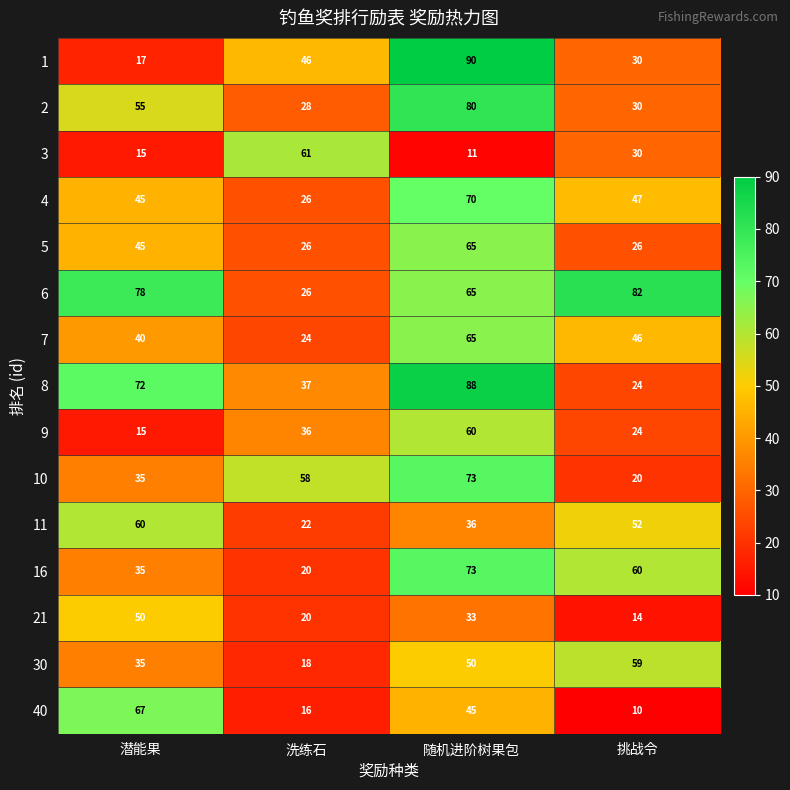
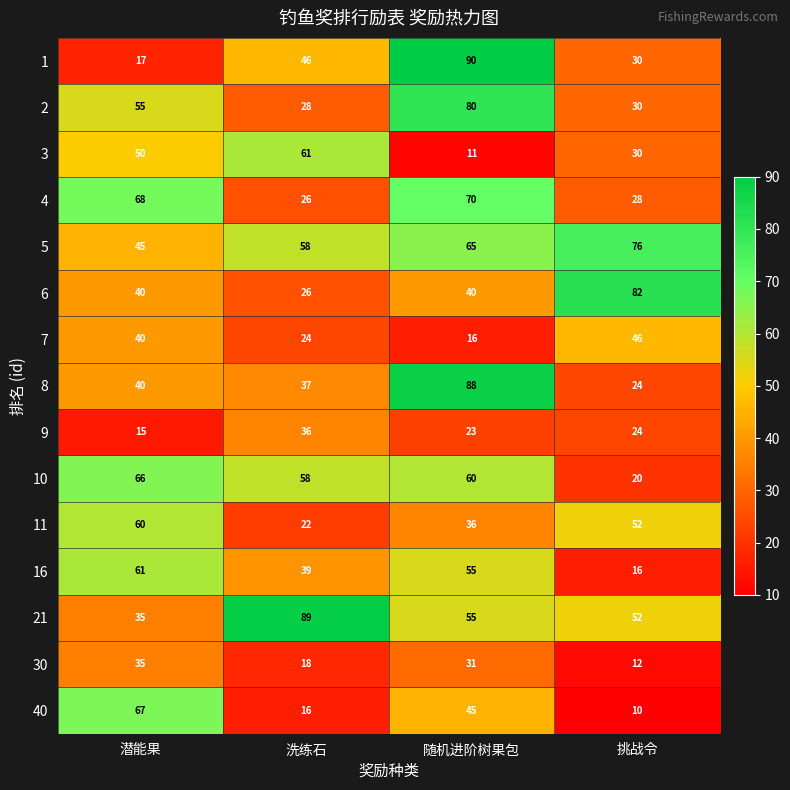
  {
    "1": {
      "潜能果": 17,
      "洗练石": 46,
      "随机进阶树果包": 90,
      "挑战令": 30
    },
    "2": {
      "潜能果": 55,
      "洗练石": 28,
      "随机进阶树果包": 80,
      "挑战令": 30
    },
    "3": {
-     "潜能果": 15,
+     "潜能果": 50,
      "洗练石": 61,
      "随机进阶树果包": 11,
      "挑战令": 30
    },
    "4": {
-     "潜能果": 45,
+     "潜能果": 68,
      "洗练石": 26,
      "随机进阶树果包": 70,
-     "挑战令": 47
+     "挑战令": 28
    },
    "5": {
      "潜能果": 45,
-     "洗练石": 26,
+     "洗练石": 58,
      "随机进阶树果包": 65,
-     "挑战令": 26
+     "挑战令": 76
    },
    "6": {
-     "潜能果": 78,
+     "潜能果": 40,
      "洗练石": 26,
-     "随机进阶树果包": 65,
+     "随机进阶树果包": 40,
      "挑战令": 82
    },
    "7": {
      "潜能果": 40,
      "洗练石": 24,
-     "随机进阶树果包": 65,
+     "随机进阶树果包": 16,
      "挑战令": 46
    },
    "8": {
-     "潜能果": 72,
+     "潜能果": 40,
      "洗练石": 37,
      "随机进阶树果包": 88,
      "挑战令": 24
    },
    "9": {
      "潜能果": 15,
      "洗练石": 36,
-     "随机进阶树果包": 60,
+     "随机进阶树果包": 23,
      "挑战令": 24
    },
    "10": {
-     "潜能果": 35,
+     "潜能果": 66,
      "洗练石": 58,
-     "随机进阶树果包": 73,
+     "随机进阶树果包": 60,
      "挑战令": 20
    },
    "11": {
      "潜能果": 60,
      "洗练石": 22,
      "随机进阶树果包": 36,
      "挑战令": 52
    },
    "16": {
-     "潜能果": 35,
-     "洗练石": 20,
-     "随机进阶树果包": 73,
-     "挑战令": 60
+     "潜能果": 61,
+     "洗练石": 39,
+     "随机进阶树果包": 55,
+     "挑战令": 16
    },
    "21": {
-     "潜能果": 50,
-     "洗练石": 20,
-     "随机进阶树果包": 33,
-     "挑战令": 14
+     "潜能果": 35,
+     "洗练石": 89,
+     "随机进阶树果包": 55,
+     "挑战令": 52
    },
    "30": {
      "潜能果": 35,
      "洗练石": 18,
-     "随机进阶树果包": 50,
-     "挑战令": 59
+     "随机进阶树果包": 31,
+     "挑战令": 12
    },
    "40": {
      "潜能果": 67,
      "洗练石": 16,
      "随机进阶树果包": 45,
      "挑战令": 10
    }
  }
